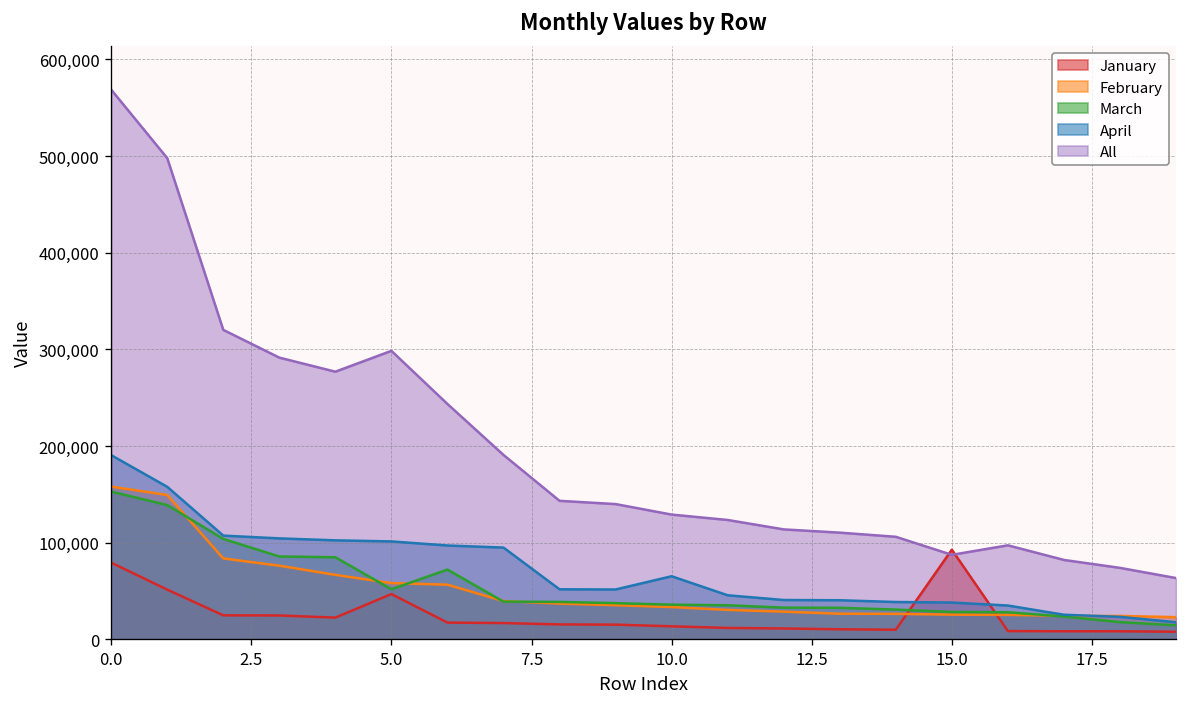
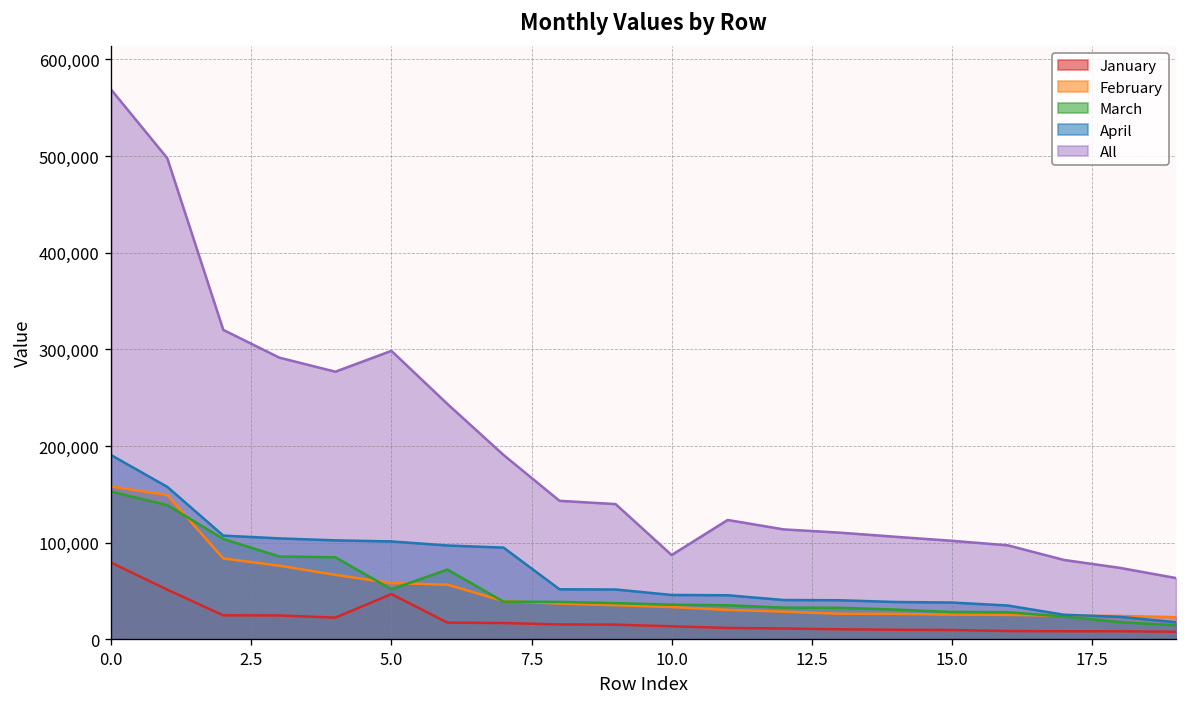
  {
    "January": {
      "0.0": "80,000",
      "5.0": "50,000",
      "10.0": "10,000",
-     "15.0": "90,000"
+     "15.0": "10,000"
    },
    "February": {
      "0.0": "160,000",
      "5.0": "60,000"
    },
    "March": {
      "0.0": "150,000",
      "5.0": "50,000"
    },
    "April": {
      "0.0": "190,000",
      "5.0": "100,000",
-     "10.0": "70,000",
+     "10.0": "50,000",
      "15.0": "40,000"
    },
    "All": {
      "0.0": "570,000",
      "5.0": "300,000",
-     "10.0": "130,000",
-     "15.0": "90,000"
+     "10.0": "90,000",
+     "15.0": "100,000"
    }
  }
